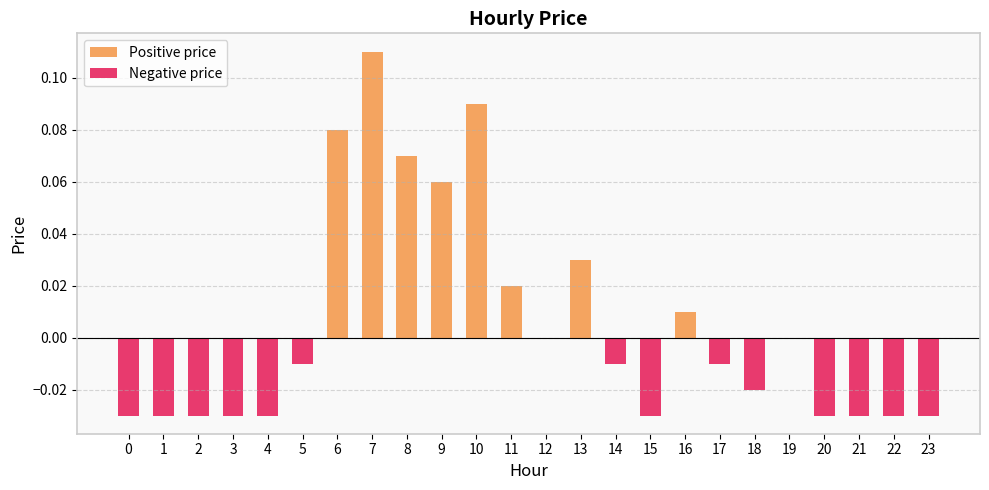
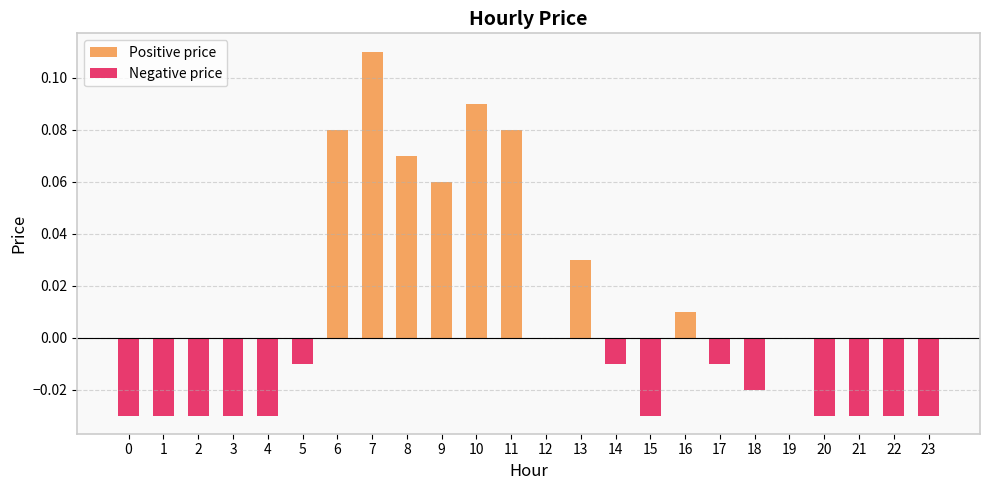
  {
    "Positive price": {
      "0": 0.00,
      "1": 0.00,
      "2": 0.00,
      "3": 0.00,
      "4": 0.00,
      "5": 0.00,
      "6": 0.08,
      "7": 0.11,
      "8": 0.07,
      "9": 0.06,
      "10": 0.09,
-     "11": 0.02,
+     "11": 0.08,
      "12": 0.00,
      "13": 0.03,
      "14": 0.00,
      "15": 0.00,
      "16": 0.01,
      "17": 0.00,
      "18": 0.00,
      "19": 0.00,
      "20": 0.00,
      "21": 0.00,
      "22": 0.00,
      "23": 0.00
    },
    "Negative price": {
      "0": -0.03,
      "1": -0.03,
      "2": -0.03,
      "3": -0.03,
      "4": -0.03,
      "5": -0.01,
      "6": 0.00,
      "7": 0.00,
      "8": 0.00,
      "9": 0.00,
      "10": 0.00,
      "11": 0.00,
      "12": 0.00,
      "13": 0.00,
      "14": -0.01,
      "15": -0.03,
      "16": 0.00,
      "17": -0.01,
      "18": -0.02,
      "19": 0.00,
      "20": -0.03,
      "21": -0.03,
      "22": -0.03,
      "23": -0.03
    }
  }
